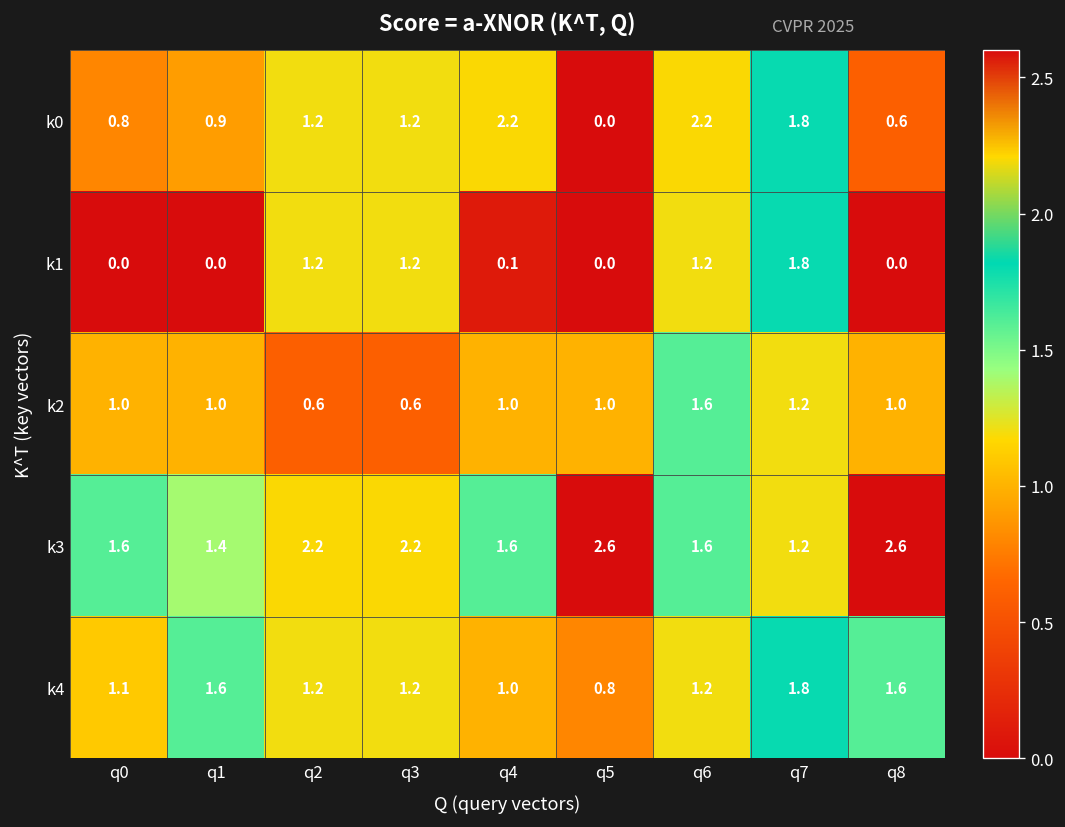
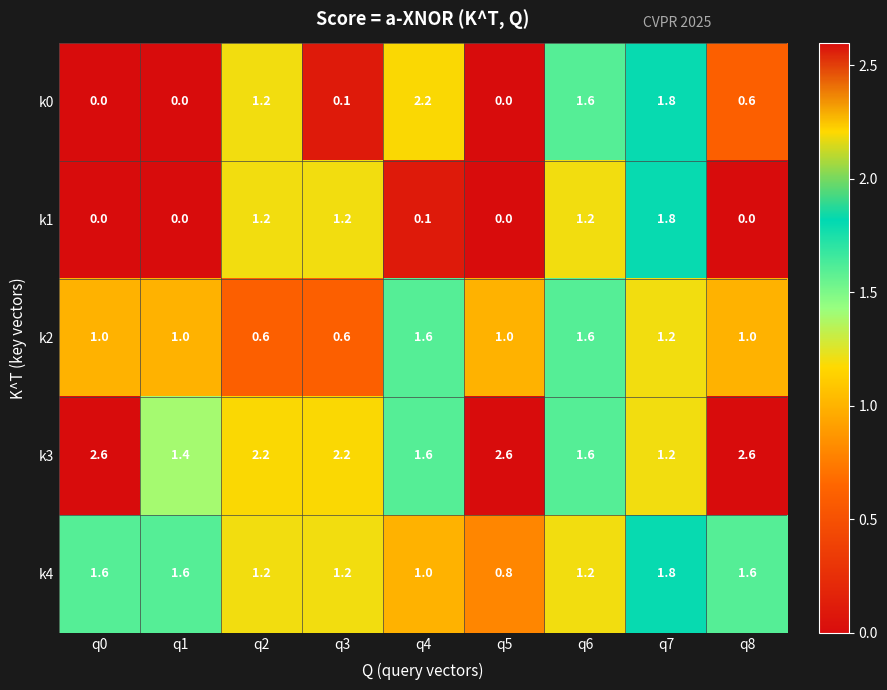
  {
    "k0": {
-     "q0": 0.8,
-     "q1": 0.9,
+     "q0": 0.0,
+     "q1": 0.0,
      "q2": 1.2,
-     "q3": 1.2,
+     "q3": 0.1,
      "q4": 2.2,
      "q5": 0.0,
-     "q6": 2.2,
+     "q6": 1.6,
      "q7": 1.8,
      "q8": 0.6
    },
    "k1": {
      "q0": 0.0,
      "q1": 0.0,
      "q2": 1.2,
      "q3": 1.2,
      "q4": 0.1,
      "q5": 0.0,
      "q6": 1.2,
      "q7": 1.8,
      "q8": 0.0
    },
    "k2": {
      "q0": 1.0,
      "q1": 1.0,
      "q2": 0.6,
      "q3": 0.6,
-     "q4": 1.0,
+     "q4": 1.6,
      "q5": 1.0,
      "q6": 1.6,
      "q7": 1.2,
      "q8": 1.0
    },
    "k3": {
-     "q0": 1.6,
+     "q0": 2.6,
      "q1": 1.4,
      "q2": 2.2,
      "q3": 2.2,
      "q4": 1.6,
      "q5": 2.6,
      "q6": 1.6,
      "q7": 1.2,
      "q8": 2.6
    },
    "k4": {
-     "q0": 1.1,
+     "q0": 1.6,
      "q1": 1.6,
      "q2": 1.2,
      "q3": 1.2,
      "q4": 1.0,
      "q5": 0.8,
      "q6": 1.2,
      "q7": 1.8,
      "q8": 1.6
    }
  }
